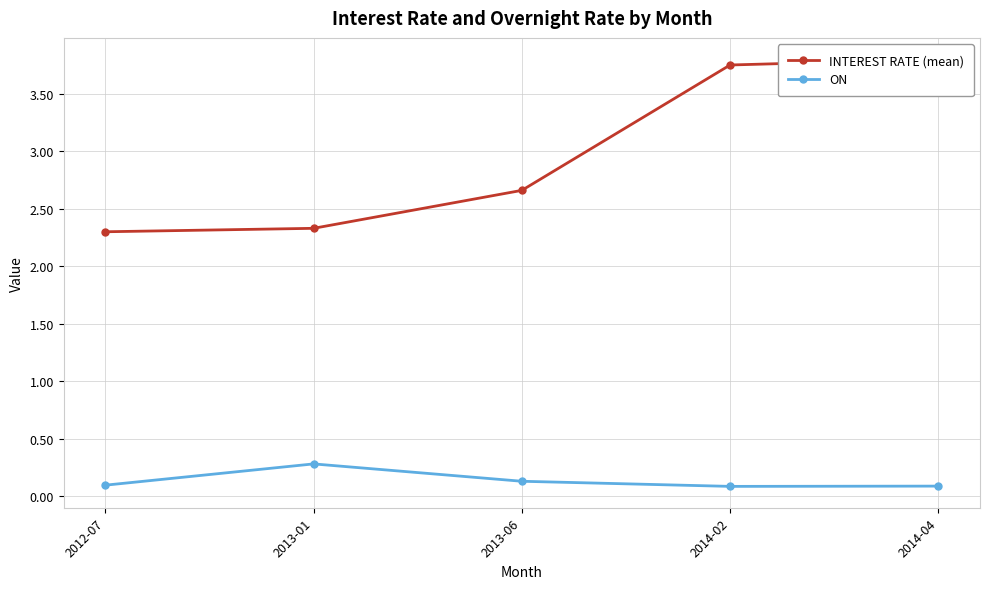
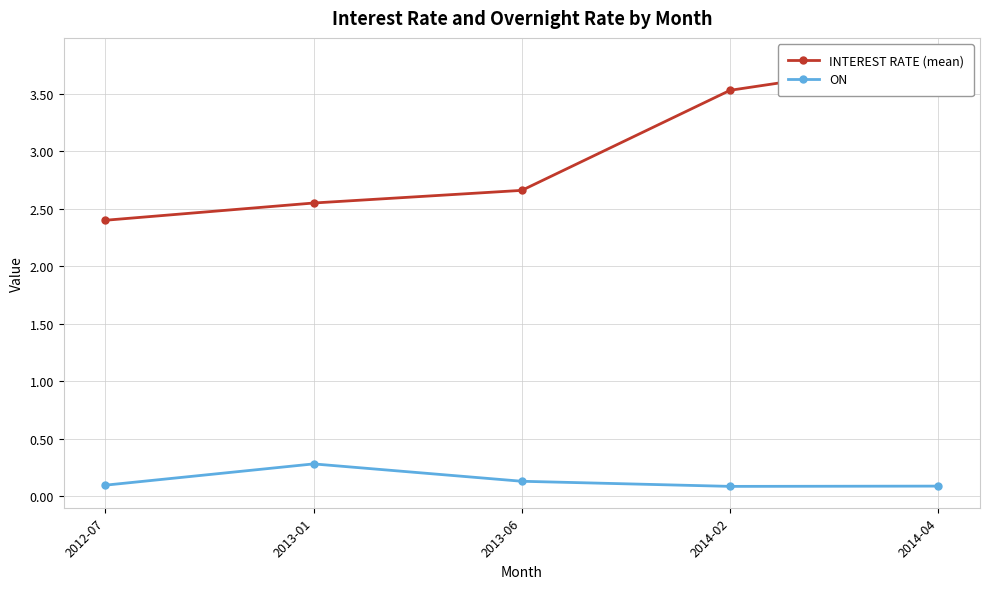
  {
    "INTEREST RATE (mean)": {
-     "2012-07": 2.3,
-     "2013-01": 2.33,
+     "2012-07": 2.4,
+     "2013-01": 2.55,
      "2013-06": 2.66,
-     "2014-02": 3.75
+     "2014-02": 3.53
    },
    "ON": {
      "2012-07": 0.10,
      "2013-01": 0.28,
      "2013-06": 0.13,
      "2014-02": 0.09,
      "2014-04": 0.09
    }
  }
